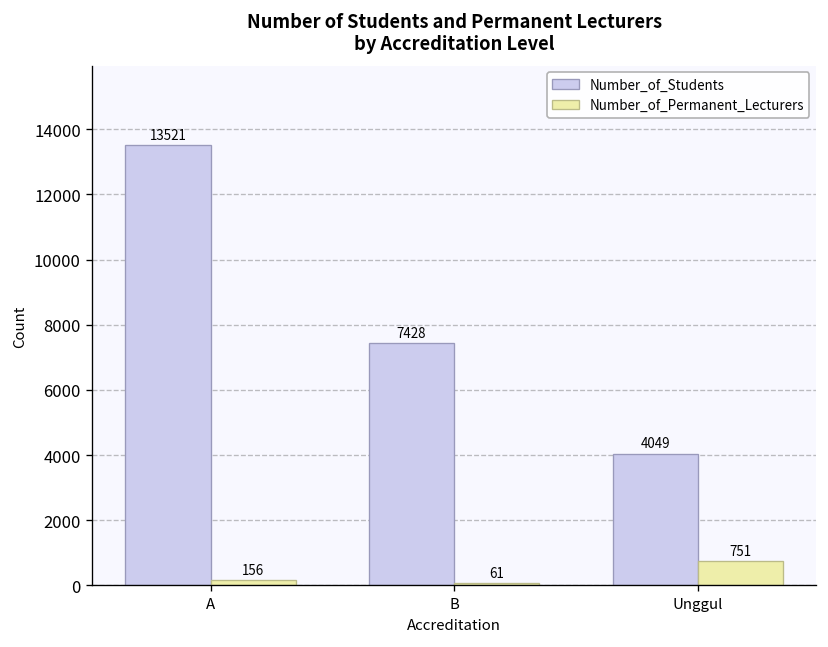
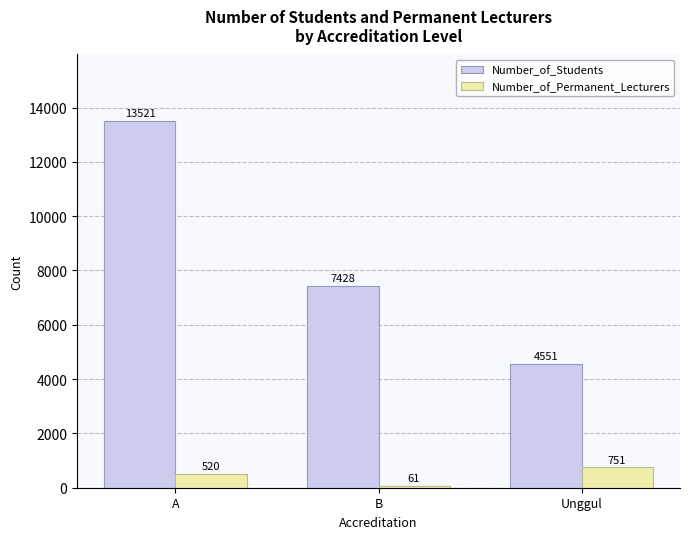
  {
    "Number_of_Students": {
      "A": 13521,
      "B": 7428,
-     "Unggul": 4049
+     "Unggul": 4551
    },
    "Number_of_Permanent_Lecturers": {
-     "A": 156,
+     "A": 520,
      "B": 61,
      "Unggul": 751
    }
  }
